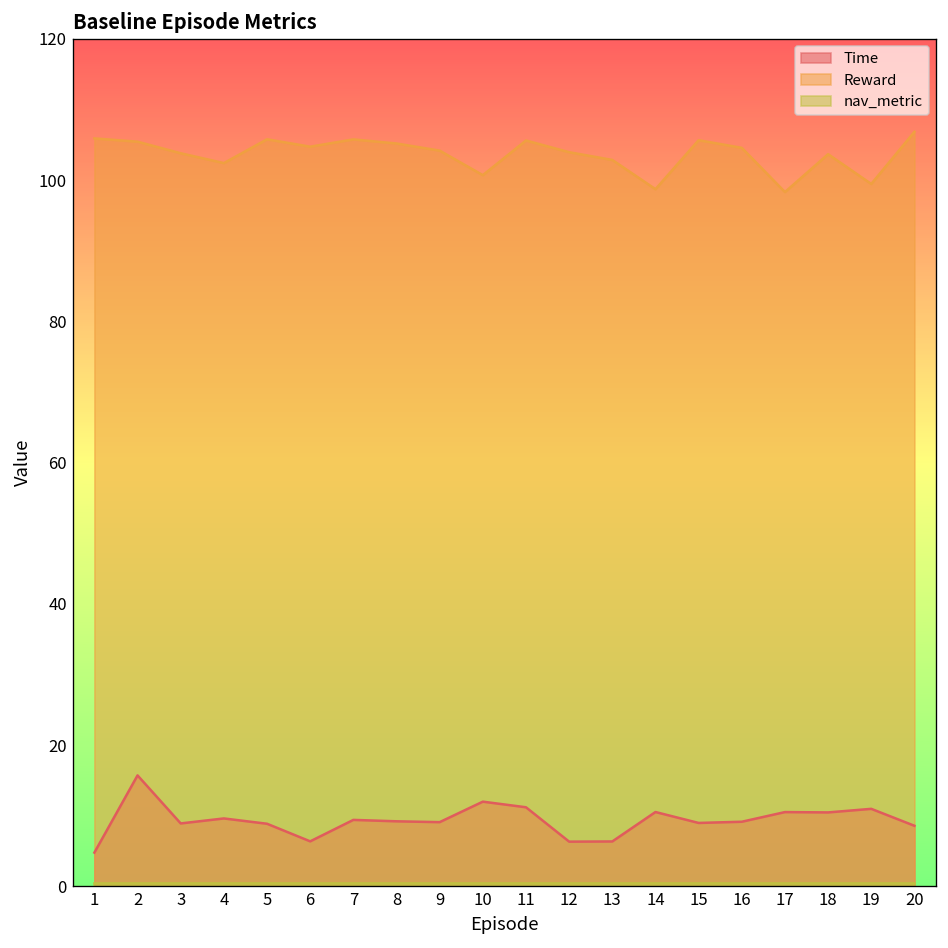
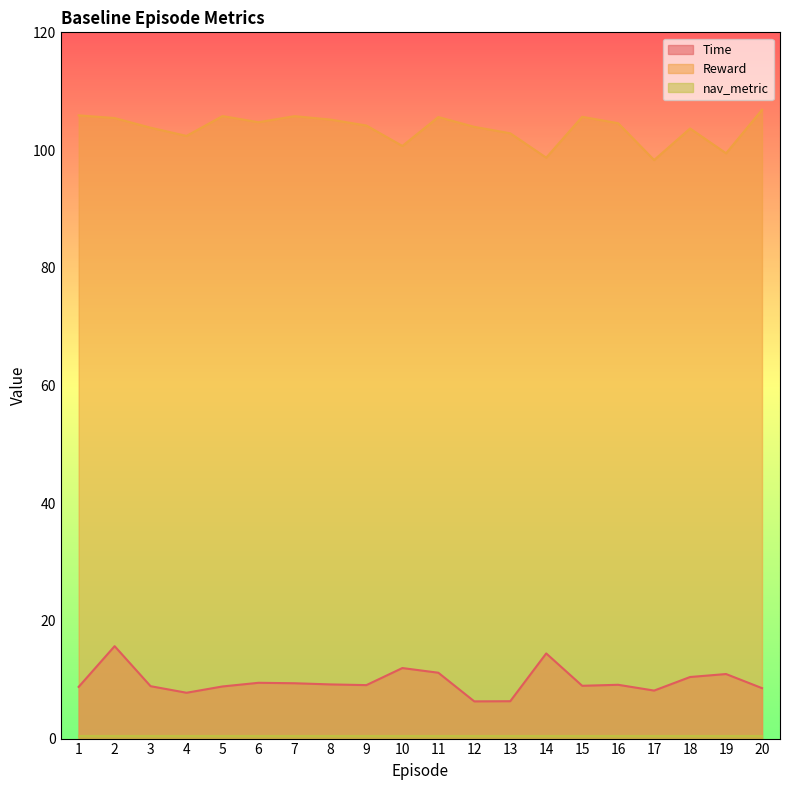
  {
    "Time": {
-     "1": 5,
+     "1": 9,
      "2": 16,
      "3": 9,
-     "4": 10,
+     "4": 8,
      "5": 9,
-     "6": 6,
+     "6": 9,
      "7": 9,
      "8": 9,
      "9": 9,
      "10": 12,
      "11": 11,
      "12": 6,
      "13": 6,
-     "14": 11,
+     "14": 14,
      "15": 9,
      "16": 9,
-     "17": 11,
+     "17": 8,
      "18": 10,
      "19": 11,
      "20": 9
    }
  }
